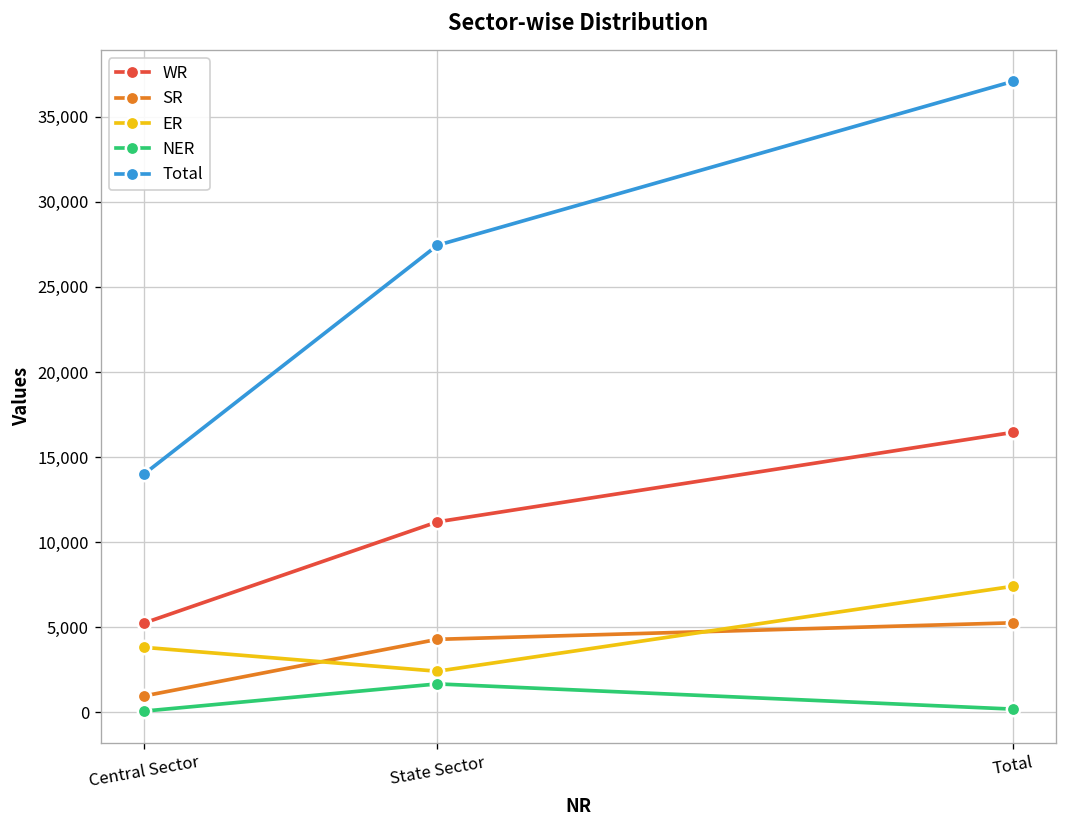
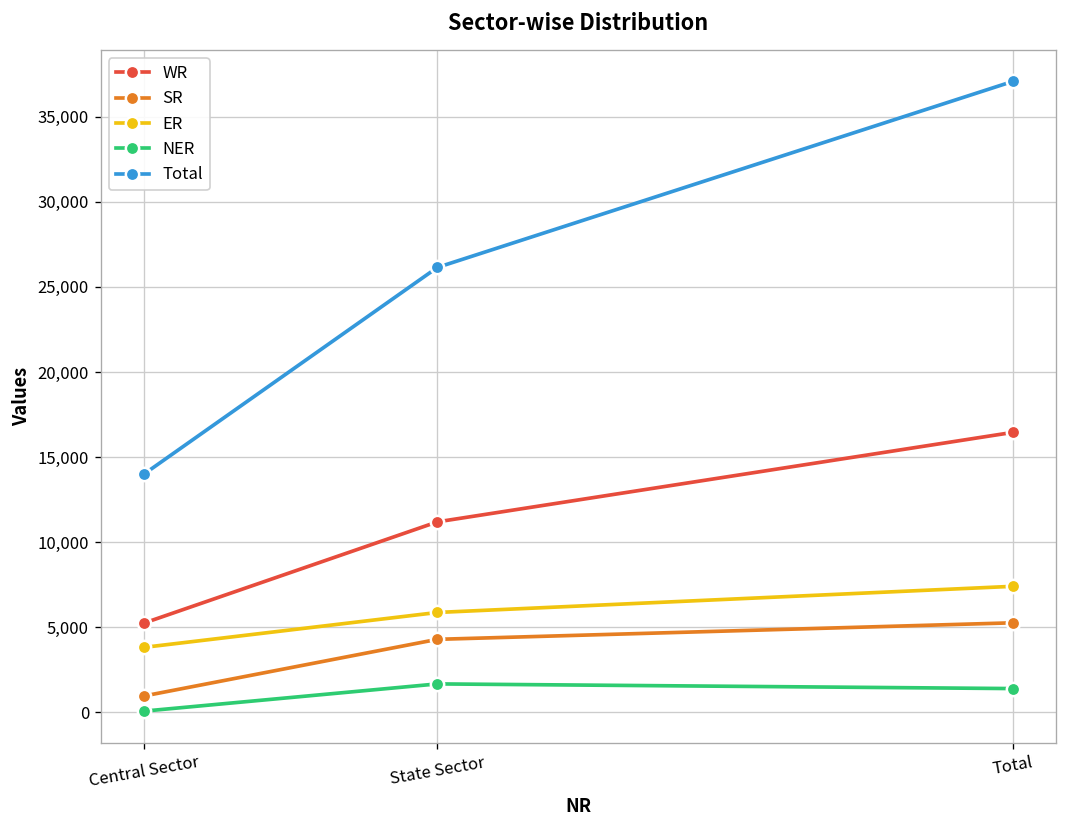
  {
    "ER": {
      "Central Sector": "3,800",
-     "State Sector": "2,400",
+     "State Sector": "5,900",
      "Total": "7,400"
    },
    "NER": {
      "Central Sector": "100",
      "State Sector": "1,700",
-     "Total": "200"
+     "Total": "1,400"
    },
    "Total": {
      "Central Sector": "14,000",
-     "State Sector": "27,400",
+     "State Sector": "26,100",
      "Total": "37,100"
    }
  }
